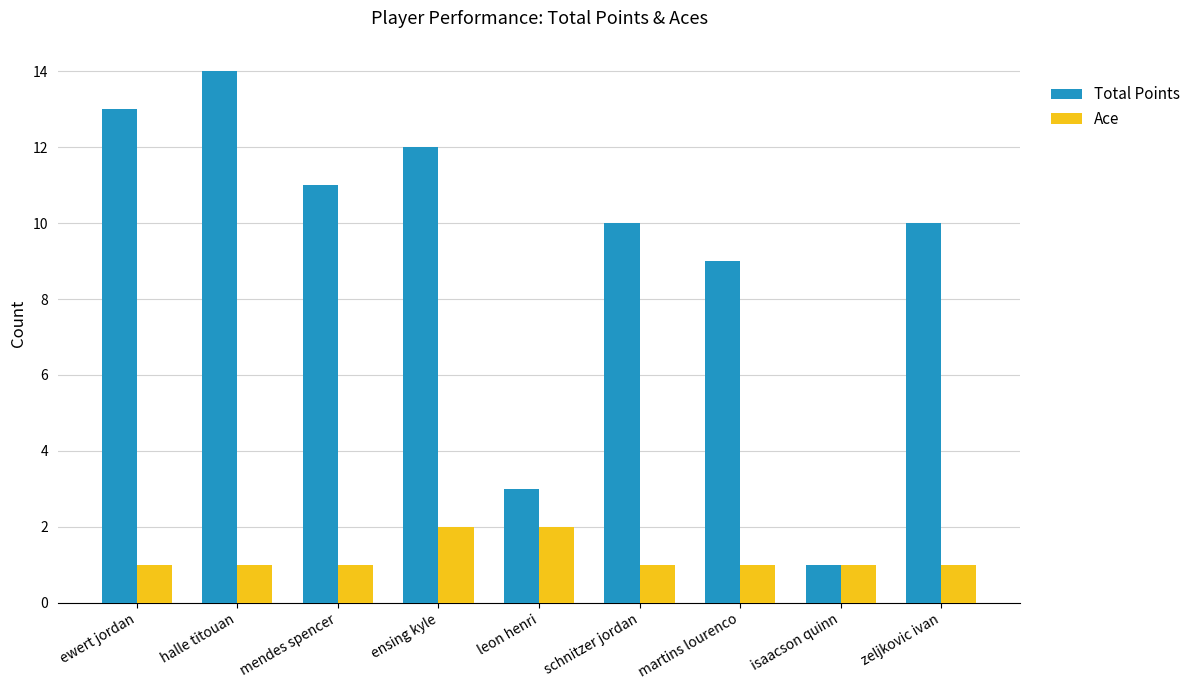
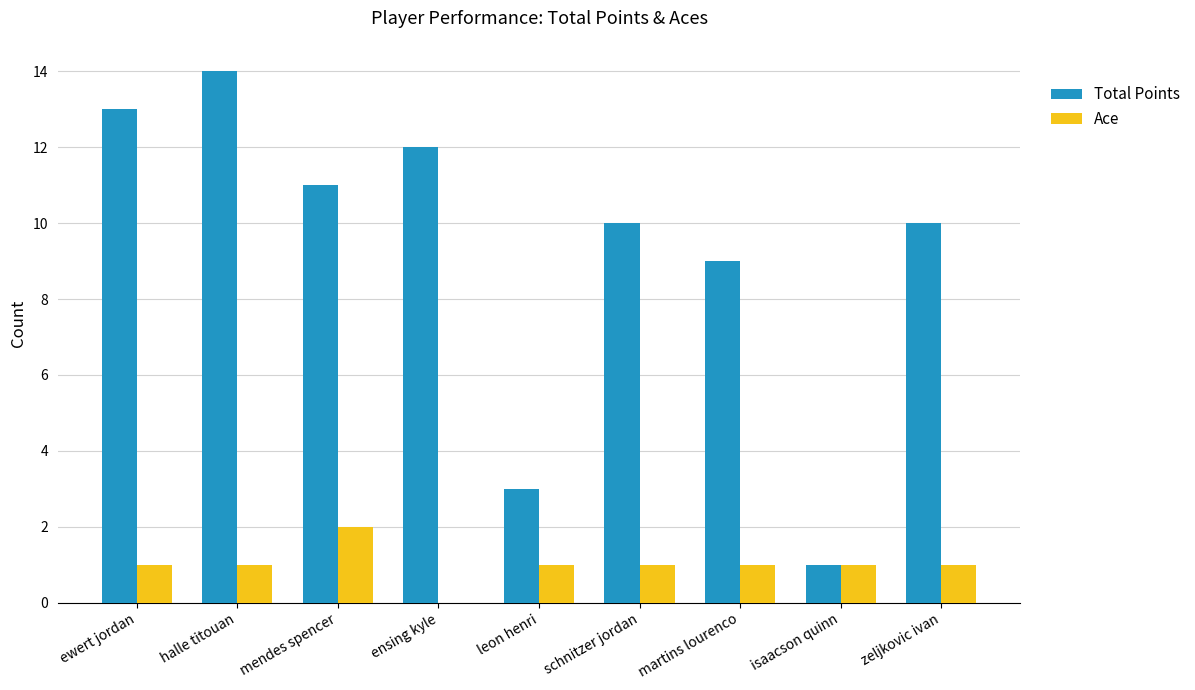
  {
    "Total Points": {
      "ewert jordan": 13,
      "halle titouan": 14,
      "mendes spencer": 11,
      "ensing kyle": 12,
      "leon henri": 3,
      "schnitzer jordan": 10,
      "martins lourenco": 9,
      "isaacson quinn": 1,
      "zeljkovic ivan": 10
    },
    "Ace": {
      "ewert jordan": 1,
      "halle titouan": 1,
-     "mendes spencer": 1,
-     "ensing kyle": 2,
-     "leon henri": 2,
+     "mendes spencer": 2,
+     "ensing kyle": 0,
+     "leon henri": 1,
      "schnitzer jordan": 1,
      "martins lourenco": 1,
      "isaacson quinn": 1,
      "zeljkovic ivan": 1
    }
  }
